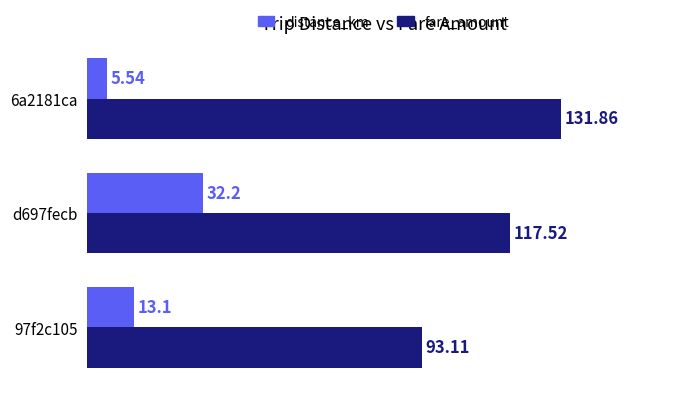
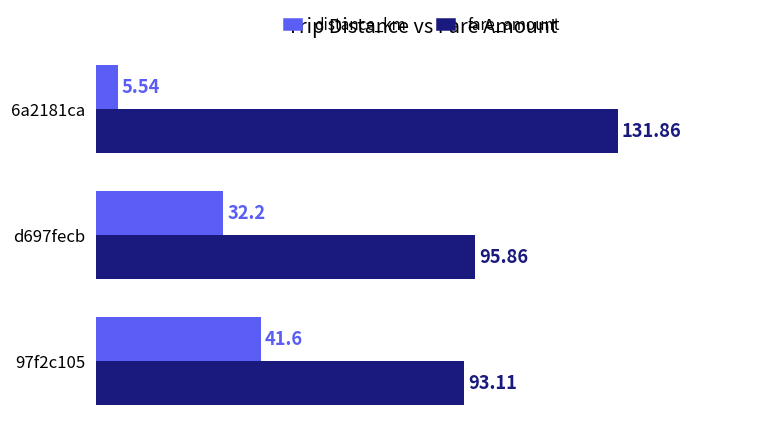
  {
    "distance_km": {
      "6a2181ca": 5.54,
      "d697fecb": 32.2,
-     "97f2c105": 13.1
+     "97f2c105": 41.6
    },
    "fare_amount": {
      "6a2181ca": 131.86,
-     "d697fecb": 117.52,
+     "d697fecb": 95.86,
      "97f2c105": 93.11
    }
  }
